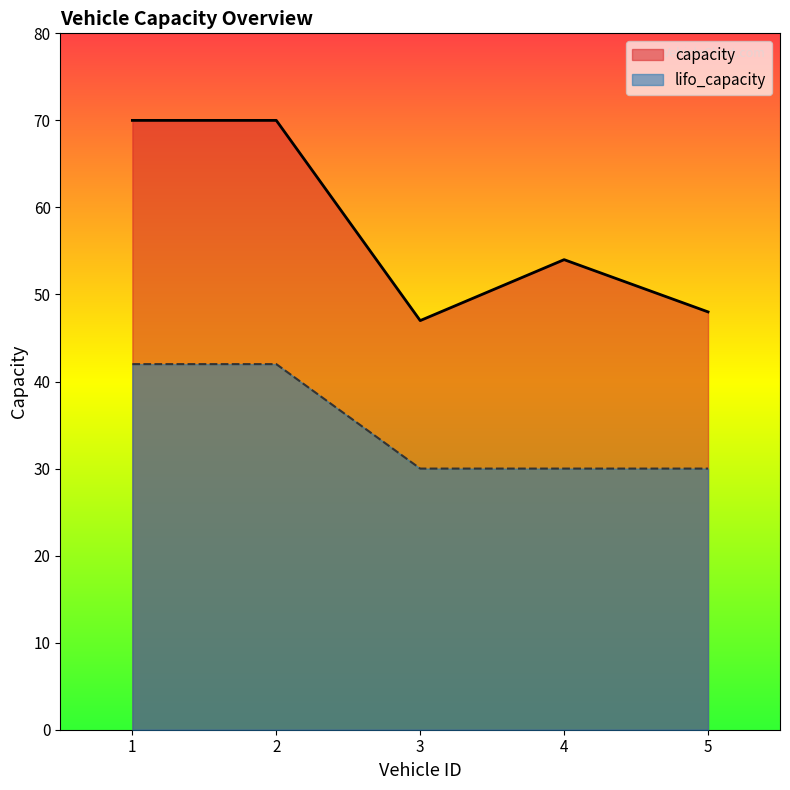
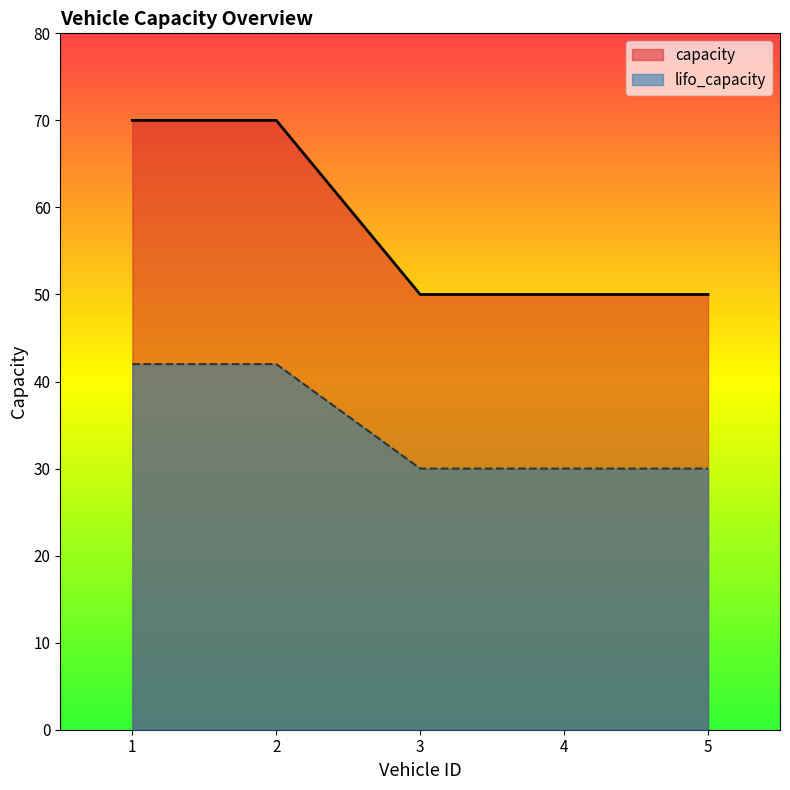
  {
    "capacity": {
      "1": 70,
      "2": 70,
-     "3": 47,
-     "4": 54,
-     "5": 48
+     "3": 50,
+     "4": 50,
+     "5": 50
    },
    "lifo_capacity": {
      "1": 42,
      "2": 42,
      "3": 30,
      "4": 30,
      "5": 30
    }
  }
